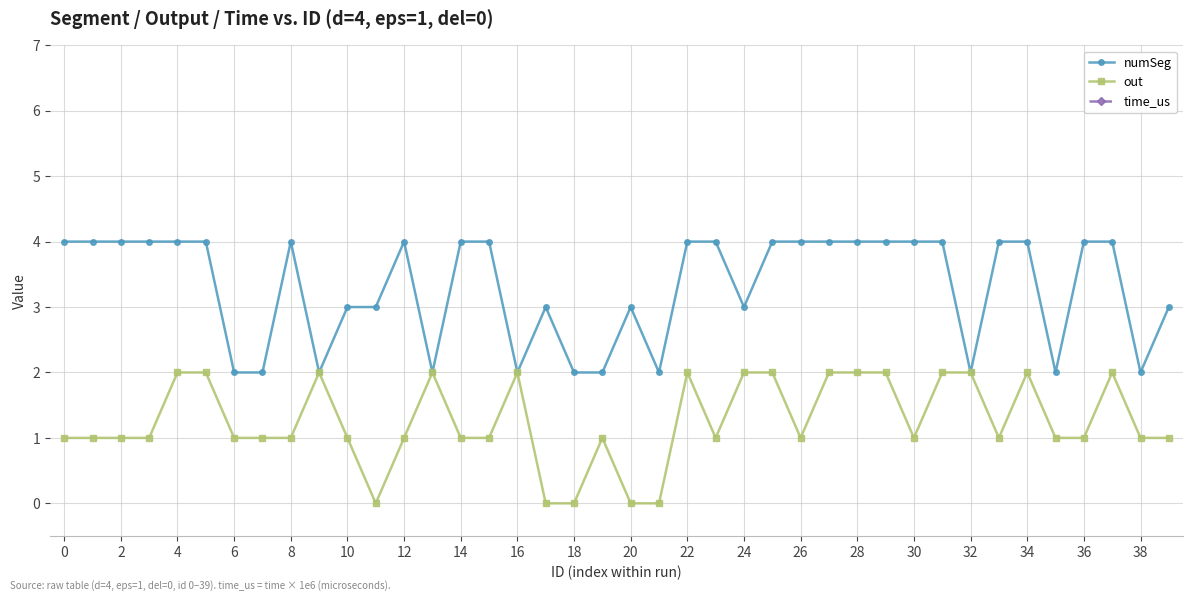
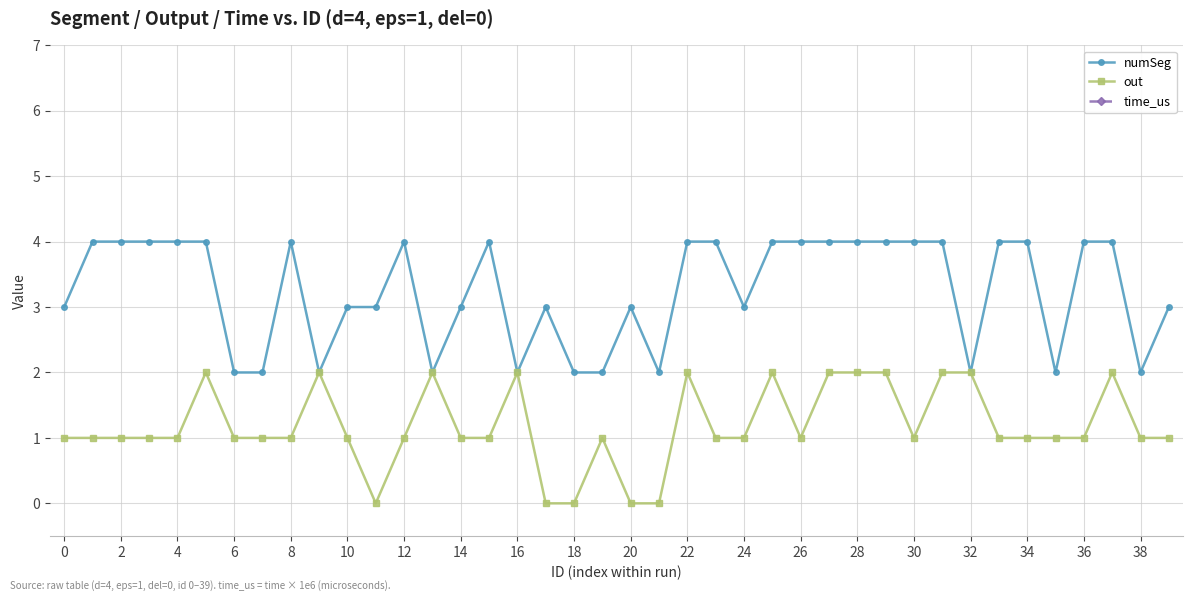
  {
    "numSeg": {
-     "0": 4,
+     "0": 3,
      "2": 4,
      "4": 4,
      "6": 2,
      "8": 4,
      "10": 3,
      "12": 4,
-     "14": 4,
+     "14": 3,
      "18": 2,
      "20": 3,
      "22": 4,
      "24": 3,
      "26": 4,
      "28": 4,
      "30": 4,
      "34": 4,
      "36": 4,
      "38": 2
    },
    "out": {
      "0": 1,
      "2": 1,
-     "4": 2,
+     "4": 1,
      "6": 1,
      "8": 1,
      "10": 1,
      "12": 1,
      "14": 1,
      "18": 0,
      "20": 0,
      "22": 2,
-     "24": 2,
+     "24": 1,
      "26": 1,
      "28": 2,
      "30": 1,
-     "34": 2,
+     "34": 1,
      "36": 1,
      "38": 1
    }
  }
